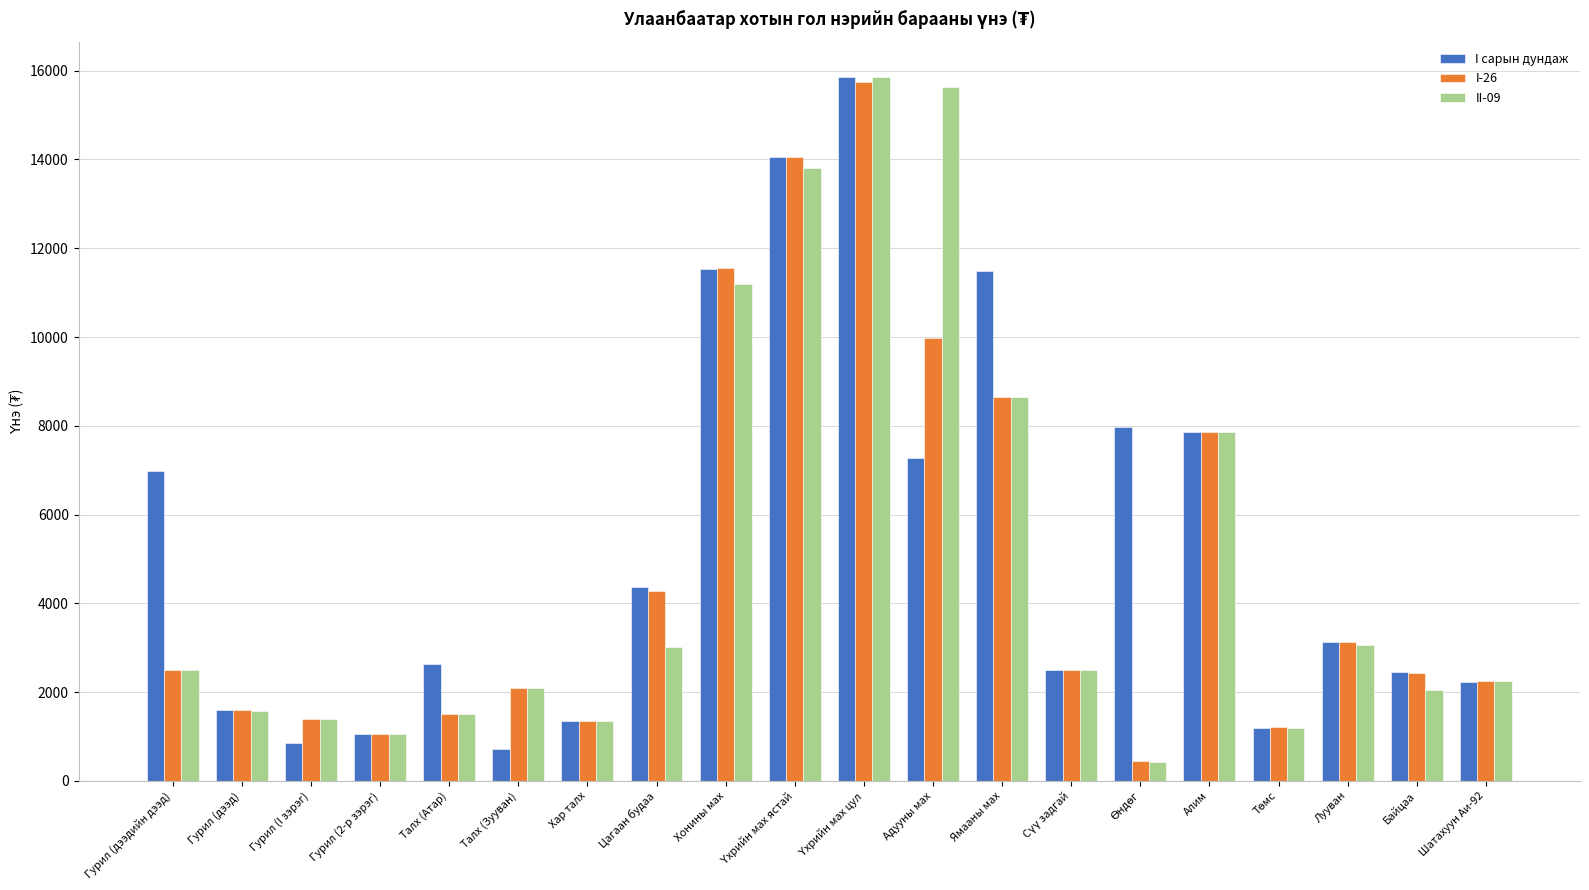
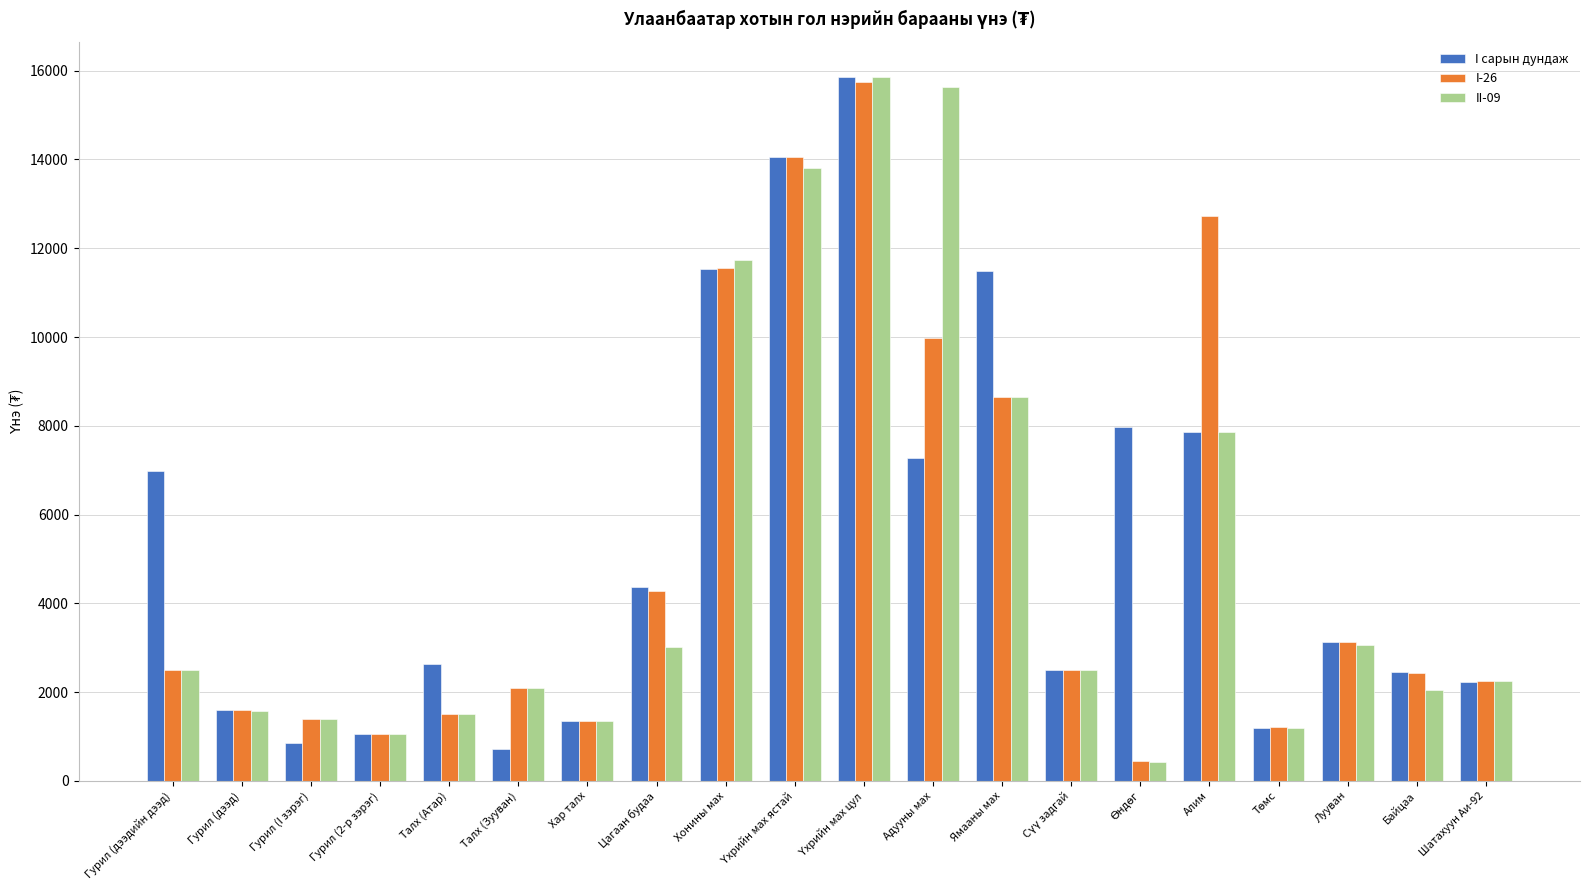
  {
    "I сарын дундаж": {
      "Гурил (дээдийн дээд)": 7000,
      "Гурил (дээд)": 1600,
      "Гурил (I зэрэг)": 800,
      "Гурил (2-р зэрэг)": 1100,
      "Талх (Атар)": 2600,
      "Талх (Зууван)": 700,
      "Хар талх": 1400,
      "Цагаан будаа": 4400,
      "Хонины мах": 11500,
      "Үхрийн мах ястай": 14100,
      "Үхрийн мах цул": 15900,
      "Адууны мах": 7300,
      "Ямааны мах": 11500,
      "Сүү задгай": 2500,
      "Өндөг": 8000,
      "Алим": 7900,
      "Төмс": 1200,
      "Лууван": 3100,
      "Байцаа": 2400,
      "Шатахуун Аи-92": 2200
    },
    "I-26": {
      "Гурил (дээдийн дээд)": 2500,
      "Гурил (дээд)": 1600,
      "Гурил (I зэрэг)": 1400,
      "Гурил (2-р зэрэг)": 1100,
      "Талх (Атар)": 1500,
      "Талх (Зууван)": 2100,
      "Хар талх": 1300,
      "Цагаан будаа": 4300,
      "Хонины мах": 11600,
      "Үхрийн мах ястай": 14100,
      "Үхрийн мах цул": 15800,
      "Адууны мах": 10000,
      "Ямааны мах": 8600,
      "Сүү задгай": 2500,
      "Өндөг": 500,
-     "Алим": 7900,
+     "Алим": 12700,
      "Төмс": 1200,
      "Лууван": 3100,
      "Байцаа": 2400,
      "Шатахуун Аи-92": 2200
    },
    "II-09": {
      "Гурил (дээдийн дээд)": 2500,
      "Гурил (дээд)": 1600,
      "Гурил (I зэрэг)": 1400,
      "Гурил (2-р зэрэг)": 1100,
      "Талх (Атар)": 1500,
      "Талх (Зууван)": 2100,
      "Хар талх": 1300,
      "Цагаан будаа": 3000,
-     "Хонины мах": 11200,
+     "Хонины мах": 11700,
      "Үхрийн мах ястай": 13800,
      "Үхрийн мах цул": 15900,
      "Адууны мах": 15600,
      "Ямааны мах": 8600,
      "Сүү задгай": 2500,
      "Өндөг": 400,
      "Алим": 7900,
      "Төмс": 1200,
      "Лууван": 3100,
      "Байцаа": 2000,
      "Шатахуун Аи-92": 2200
    }
  }
